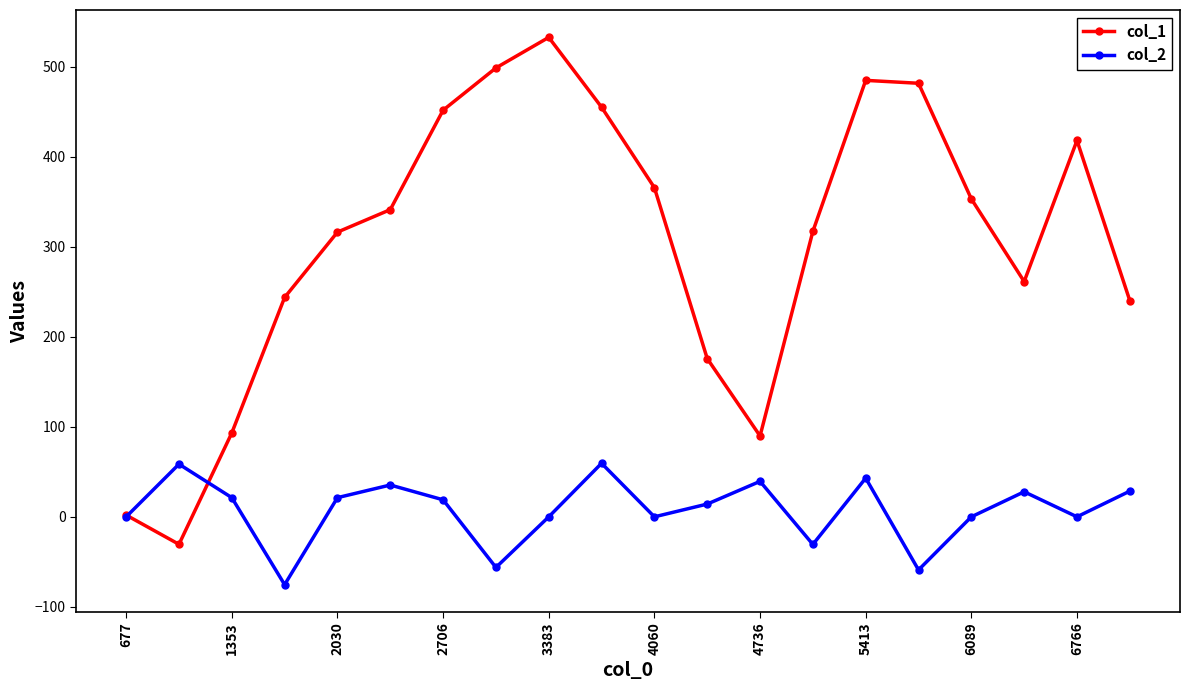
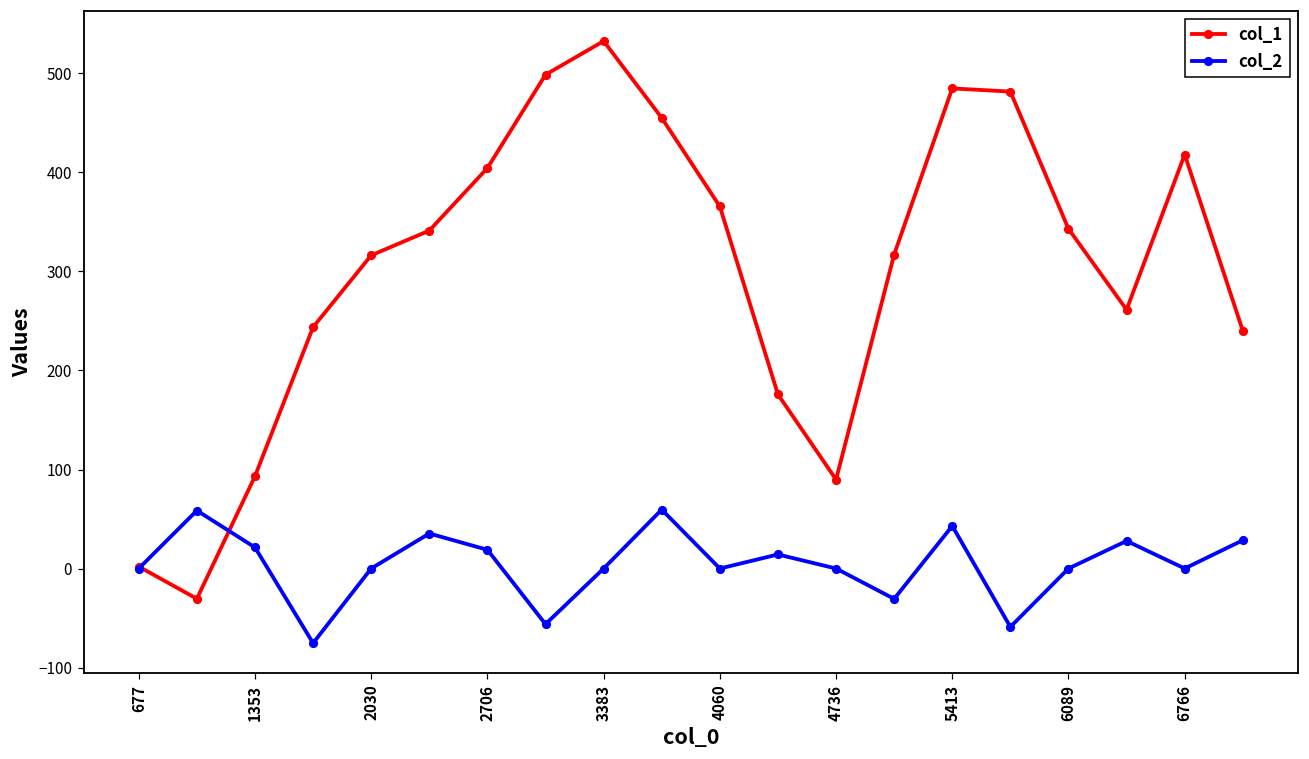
  {
    "col_1": {
      "1353": 90,
      "2030": 320,
-     "2706": 450,
+     "2706": 400,
      "3383": 530,
      "4060": 370,
      "4736": 90,
      "5413": 480,
-     "6089": 350,
+     "6089": 340,
      "6766": 420
    },
    "col_2": {
      "1353": 20,
-     "2030": 20,
+     "2030": 0,
      "2706": 20,
      "3383": 0,
      "4060": 0,
-     "4736": 40,
+     "4736": 0,
      "5413": 40,
      "6089": 0,
      "6766": 0
    }
  }
